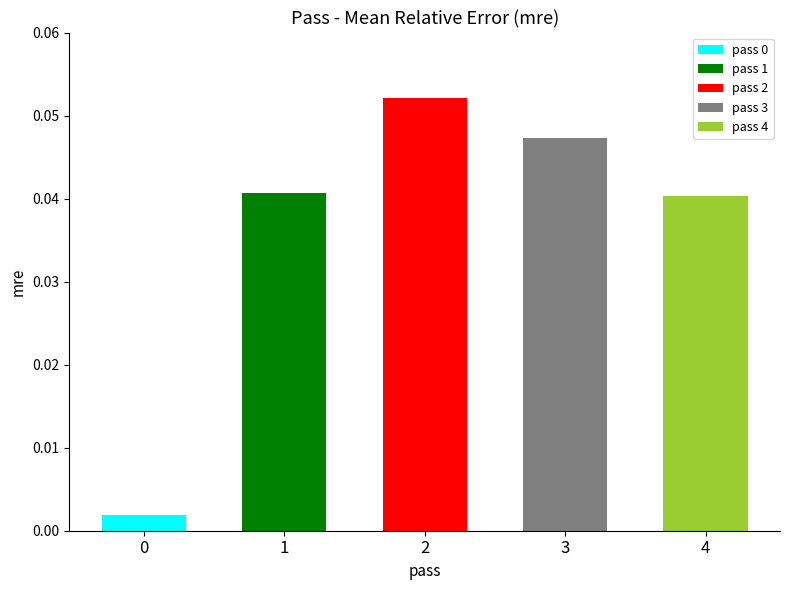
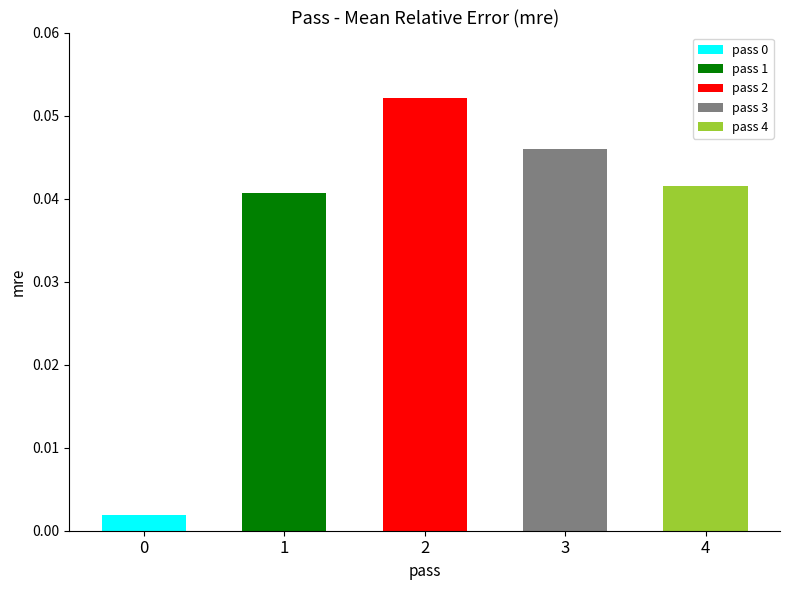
  {
    "0": 0.002,
    "1": 0.041,
    "2": 0.052,
-   "3": 0.047,
-   "4": 0.040
+   "3": 0.046,
+   "4": 0.042
  }
